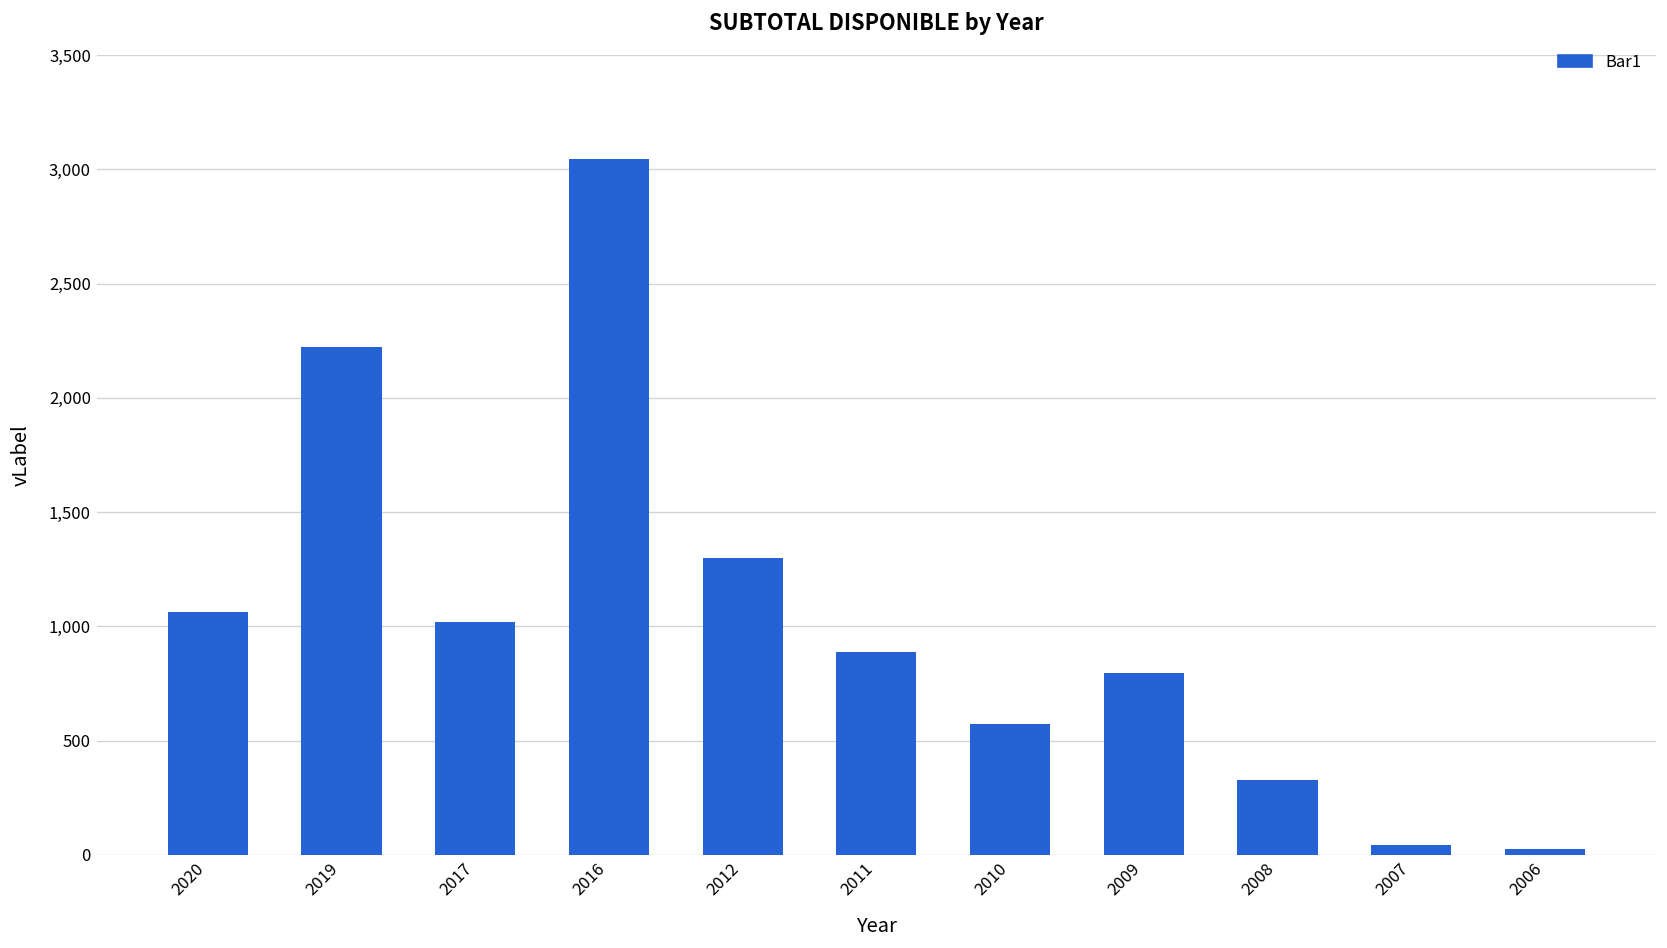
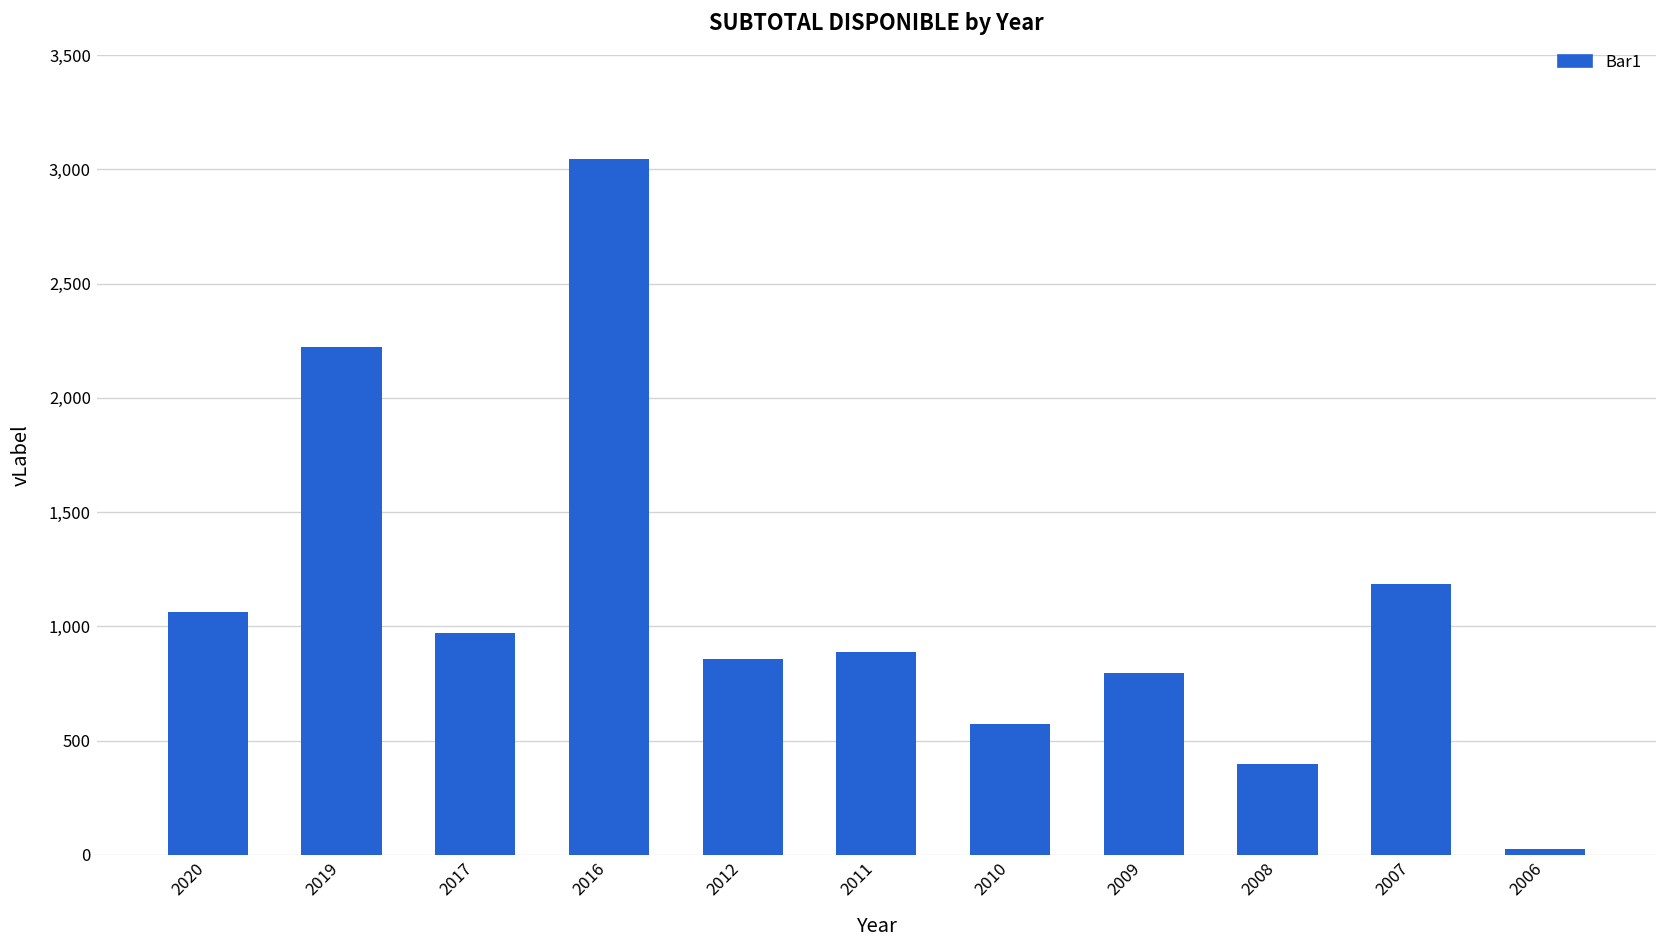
  {
    "2020": "1,060",
    "2019": "2,220",
-   "2017": "1,020",
+   "2017": "970",
    "2016": "3,050",
-   "2012": "1,300",
+   "2012": "860",
    "2011": "890",
    "2010": "570",
    "2009": "800",
-   "2008": "330",
-   "2007": "40",
+   "2008": "400",
+   "2007": "1,180",
    "2006": "30"
  }
